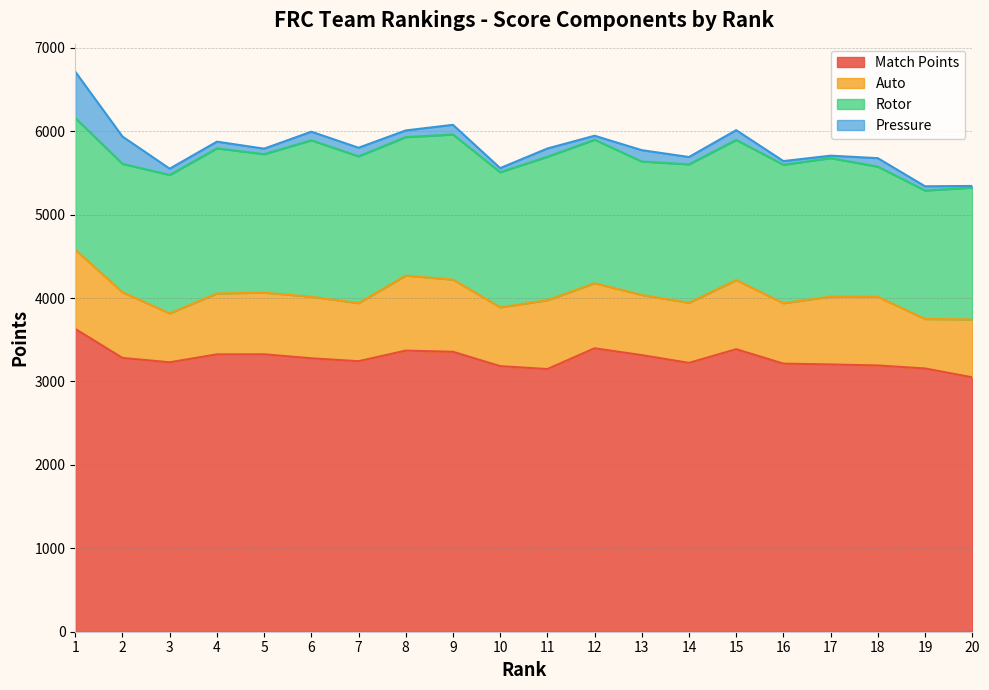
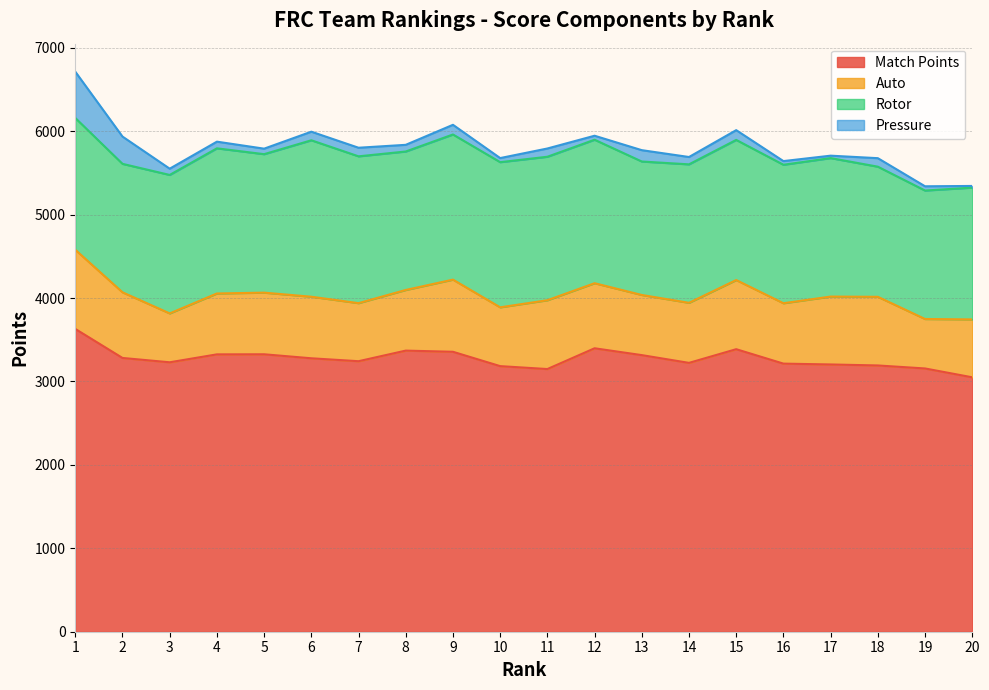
  {
    "Match Points": {
      "1": 3600,
      "2": 3300,
      "3": 3200,
      "4": 3300,
      "5": 3300,
      "6": 3300,
      "7": 3200,
      "8": 3400,
      "9": 3400,
      "10": 3200,
      "11": 3100,
      "12": 3400,
      "13": 3300,
      "14": 3200,
      "15": 3400,
      "16": 3200,
      "17": 3200,
      "18": 3200,
      "19": 3200,
      "20": 3100
    },
    "Auto": {
      "1": 900,
      "2": 800,
      "3": 600,
      "4": 700,
      "5": 700,
      "6": 700,
      "7": 700,
-     "8": 900,
+     "8": 700,
      "9": 900,
      "10": 700,
      "11": 800,
      "12": 800,
      "13": 700,
      "14": 700,
      "15": 800,
      "16": 700,
      "17": 800,
      "18": 800,
      "19": 600,
      "20": 700
    },
    "Rotor": {
      "1": 1600,
      "2": 1500,
      "3": 1700,
      "4": 1700,
      "5": 1700,
      "6": 1900,
      "7": 1800,
      "8": 1700,
      "9": 1700,
-     "10": 1600,
+     "10": 1700,
      "11": 1700,
      "12": 1700,
      "13": 1600,
      "14": 1700,
      "15": 1700,
      "16": 1700,
      "18": 1600,
      "19": 1500
    },
    "Pressure": {
      "1": 600,
      "2": 300,
      "3": 100,
      "4": 100,
      "5": 100,
      "6": 100,
      "7": 100,
      "8": 100,
      "9": 100,
      "10": 0,
      "11": 100,
      "12": 0,
      "13": 100,
      "14": 100,
      "15": 100,
      "16": 0,
      "18": 100,
      "19": 100
    }
  }
